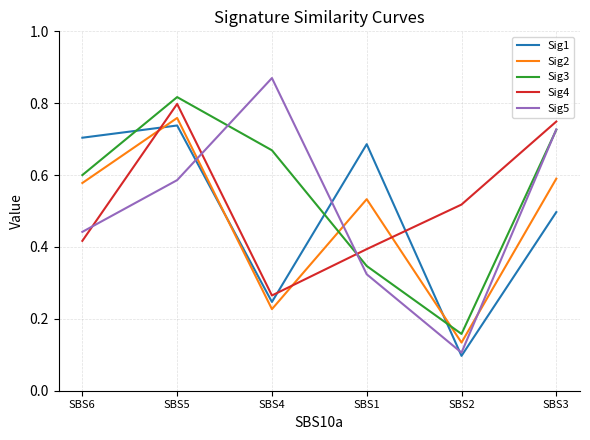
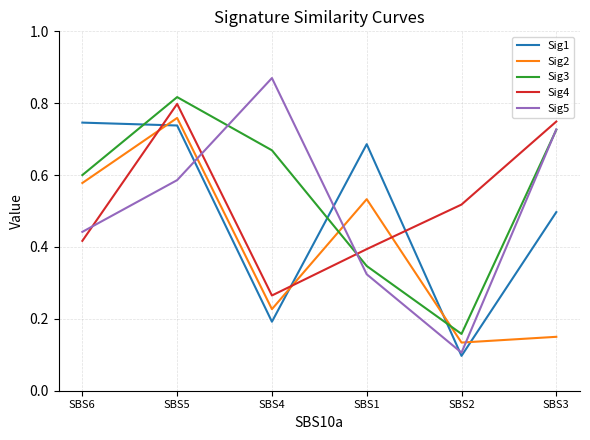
  {
    "Sig1": {
-     "SBS6": 0.70,
+     "SBS6": 0.75,
      "SBS5": 0.74,
-     "SBS4": 0.25,
+     "SBS4": 0.19,
      "SBS1": 0.69,
      "SBS2": 0.10,
      "SBS3": 0.50
    },
    "Sig2": {
      "SBS6": 0.58,
      "SBS5": 0.76,
      "SBS4": 0.23,
      "SBS1": 0.53,
      "SBS2": 0.13,
-     "SBS3": 0.59
+     "SBS3": 0.15
    },
    "Sig3": {
      "SBS6": 0.60,
      "SBS5": 0.82,
      "SBS4": 0.67,
      "SBS1": 0.35,
      "SBS2": 0.16
    },
    "Sig4": {
      "SBS6": 0.42,
      "SBS5": 0.80,
      "SBS4": 0.27,
      "SBS1": 0.39,
      "SBS2": 0.52,
      "SBS3": 0.75
    },
    "Sig5": {
      "SBS6": 0.44,
      "SBS5": 0.59,
      "SBS4": 0.87,
      "SBS1": 0.32,
      "SBS2": 0.11
    }
  }
